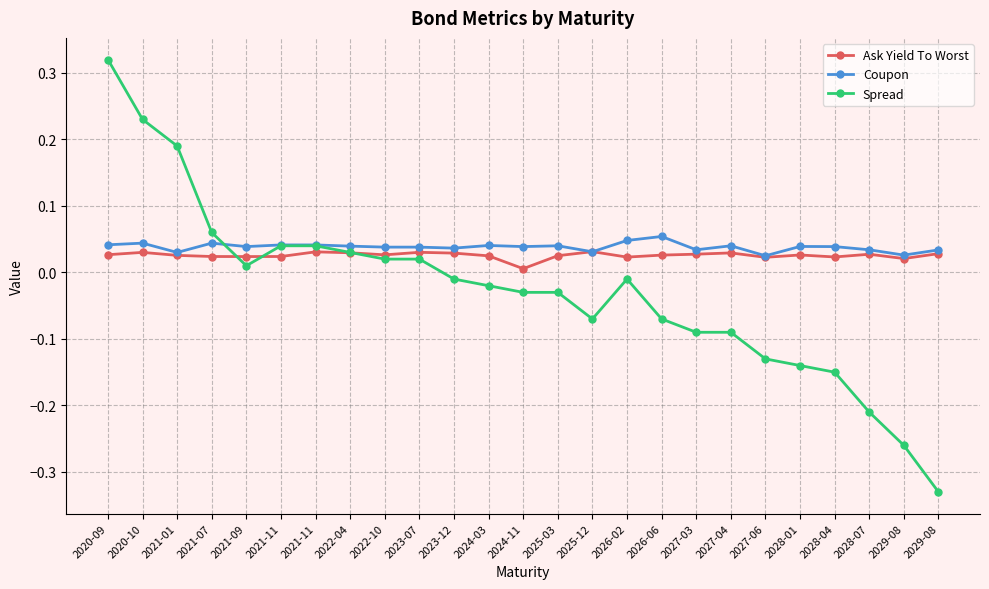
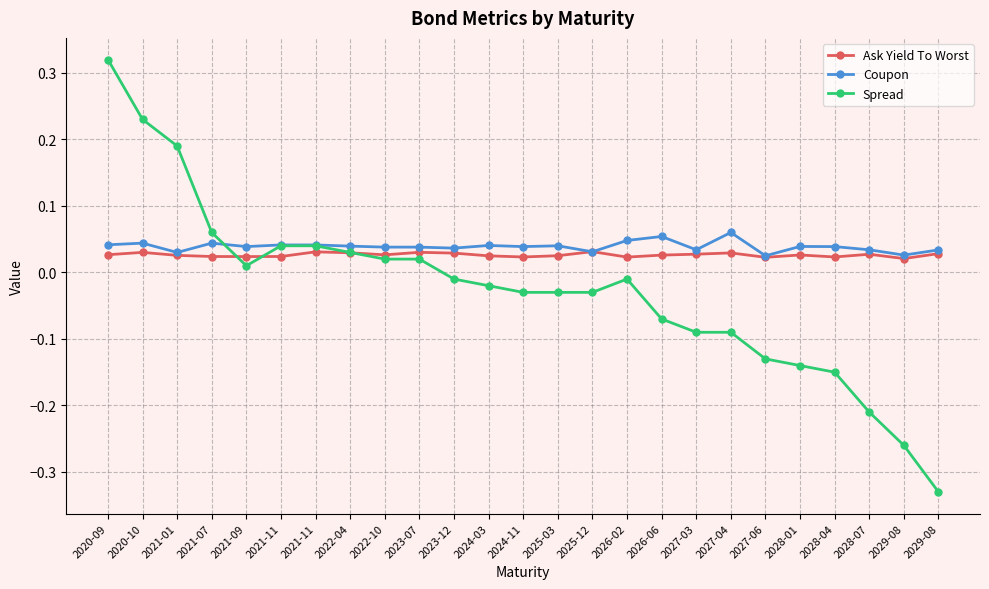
  {
    "Ask Yield To Worst": {
      "2020-09": 0.03,
      "2020-10": 0.03,
      "2021-01": 0.03,
      "2021-07": 0.02,
      "2021-09": 0.02,
      "2022-10": 0.03,
      "2023-07": 0.03,
      "2023-12": 0.03,
      "2024-03": 0.02,
-     "2024-11": 0.01,
+     "2024-11": 0.02,
      "2025-03": 0.03,
      "2026-02": 0.02,
      "2026-06": 0.03,
      "2027-03": 0.03,
      "2027-04": 0.03,
      "2028-01": 0.03,
      "2028-04": 0.02,
      "2028-07": 0.03
    },
    "Coupon": {
      "2020-09": 0.04,
      "2020-10": 0.04,
      "2021-01": 0.03,
      "2021-07": 0.04,
      "2021-09": 0.04,
      "2022-04": 0.04,
      "2022-10": 0.04,
      "2023-07": 0.04,
      "2023-12": 0.04,
      "2024-03": 0.04,
      "2024-11": 0.04,
      "2025-03": 0.04,
      "2026-02": 0.05,
      "2026-06": 0.05,
      "2027-03": 0.03,
-     "2027-04": 0.04,
+     "2027-04": 0.06,
      "2028-01": 0.04,
      "2028-04": 0.04,
      "2028-07": 0.03
    },
    "Spread": {
      "2020-09": 0.32,
      "2020-10": 0.23,
      "2021-01": 0.19,
      "2021-07": 0.06,
      "2021-09": 0.01,
      "2022-10": 0.02,
      "2023-07": 0.02,
      "2023-12": -0.01,
      "2024-03": -0.02,
      "2024-11": -0.03,
      "2025-03": -0.03,
-     "2025-12": -0.07,
+     "2025-12": -0.03,
      "2026-02": -0.01,
      "2026-06": -0.07,
      "2027-03": -0.09,
      "2027-04": -0.09,
      "2027-06": -0.13,
      "2028-01": -0.14,
      "2028-04": -0.15,
      "2028-07": -0.21
    }
  }
